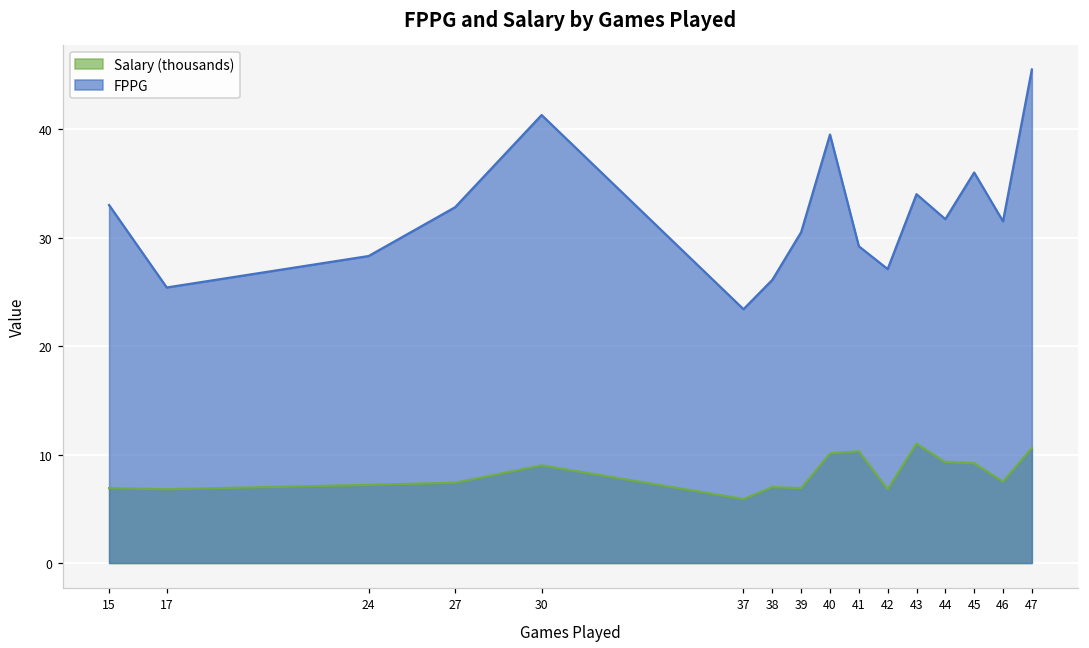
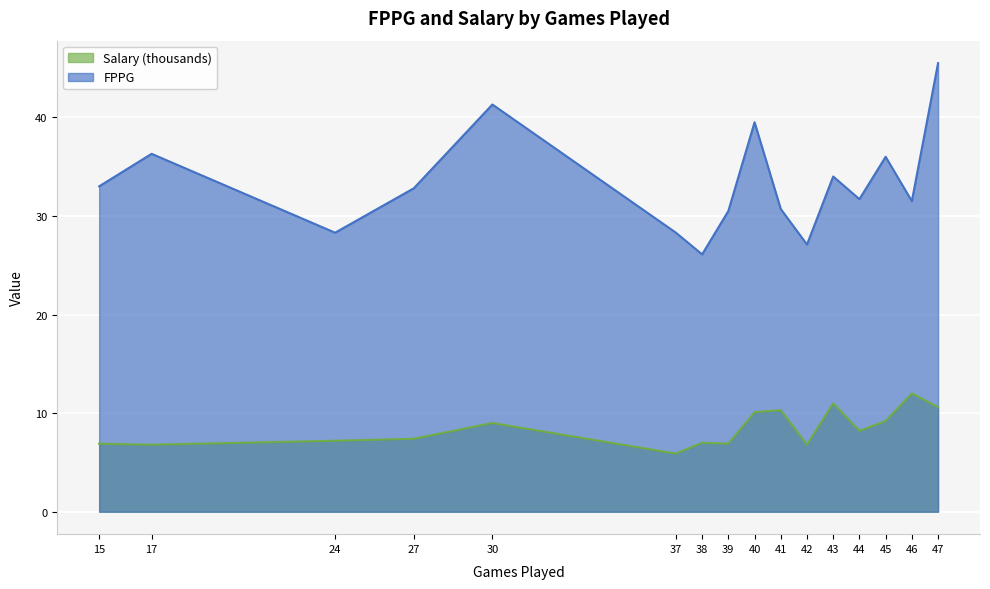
  {
    "Salary (thousands)": {
      "15": 7,
      "17": 7,
      "24": 7,
      "27": 7,
      "30": 9,
      "37": 6,
      "38": 7,
      "39": 7,
      "40": 10,
      "41": 10,
      "42": 7,
      "43": 11,
-     "44": 9,
+     "44": 8,
      "45": 9,
-     "46": 8,
+     "46": 12,
      "47": 11
    },
    "FPPG": {
      "15": 33,
-     "17": 25,
+     "17": 36,
      "24": 28,
      "27": 33,
      "30": 41,
-     "37": 23,
+     "37": 28,
      "38": 26,
      "39": 31,
      "40": 40,
-     "41": 29,
+     "41": 31,
      "42": 27,
      "43": 34,
      "44": 32,
      "45": 36,
      "46": 32,
      "47": 46
    }
  }
